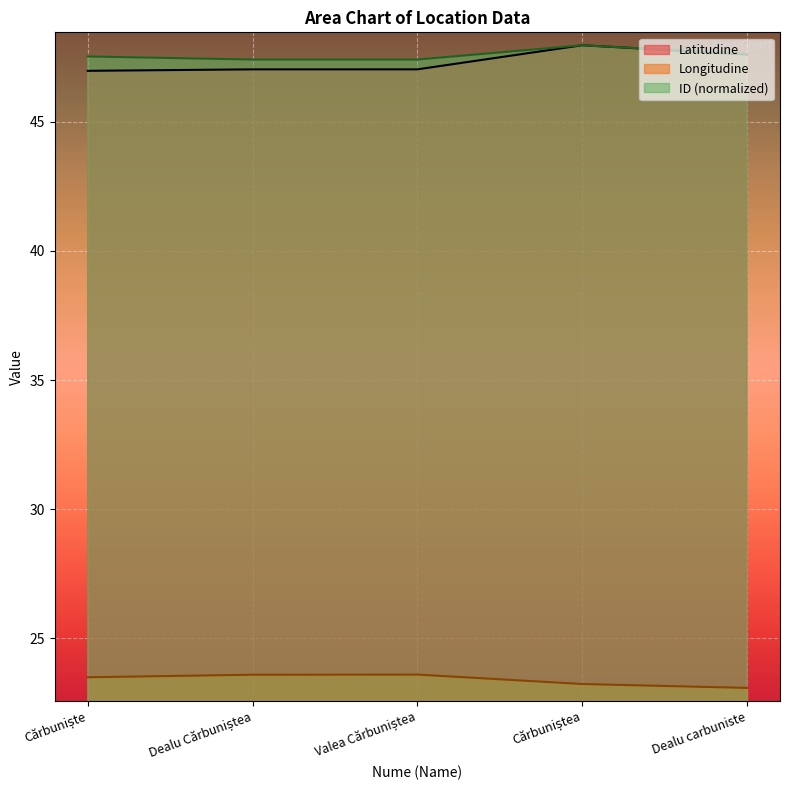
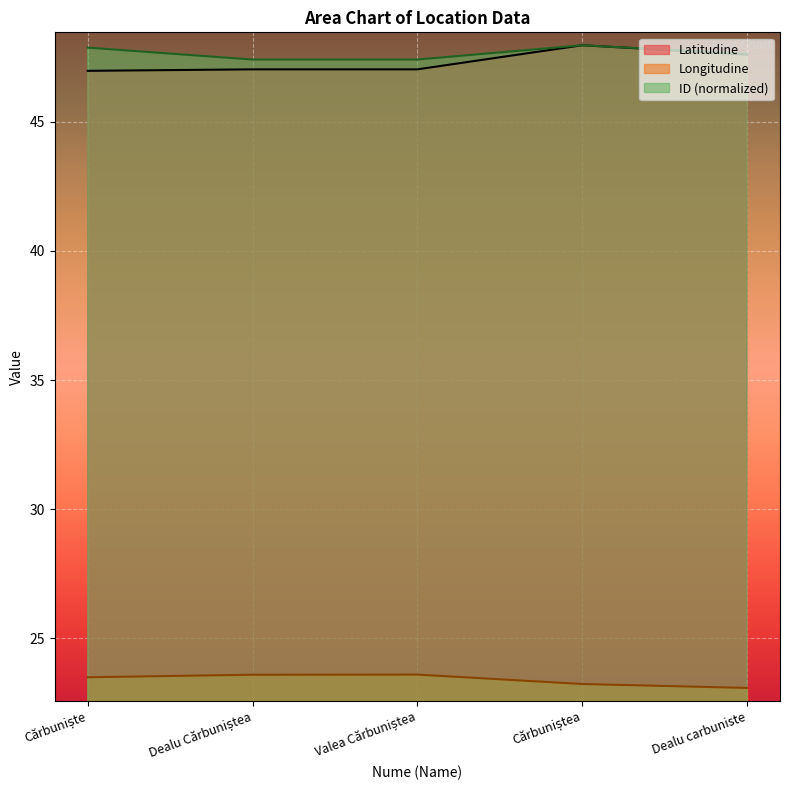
  {
    "ID (normalized)": {
-     "Cărbuniște": 47.5,
+     "Cărbuniște": 47.9,
      "Dealu Cărbuniștea": 47.4,
      "Valea Cărbuniștea": 47.4
    }
  }
